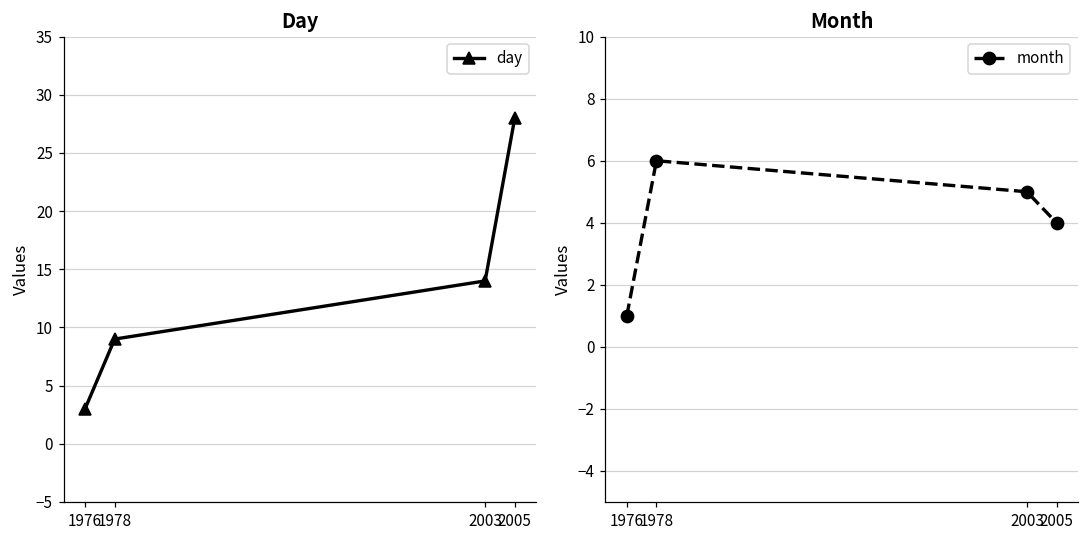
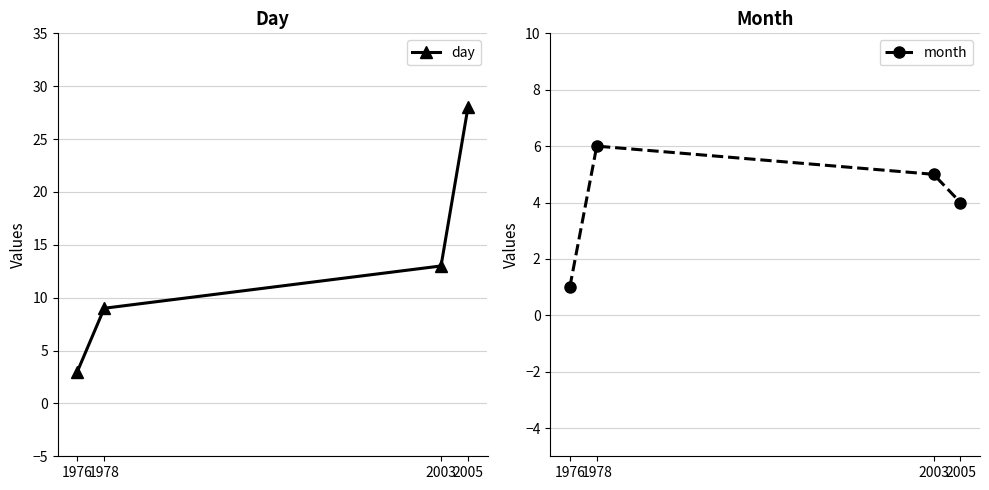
  {
    "Day": {
      "1976": 3,
      "1978": 9,
-     "2003": 14,
+     "2003": 13,
      "2005": 28
    },
    "Month": {
      "1976": 1.0,
      "1978": 6.0,
      "2003": 5.0,
      "2005": 4.0
    }
  }
